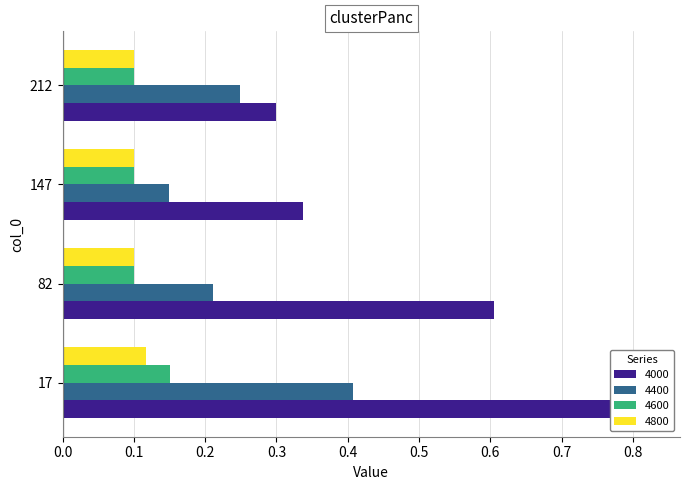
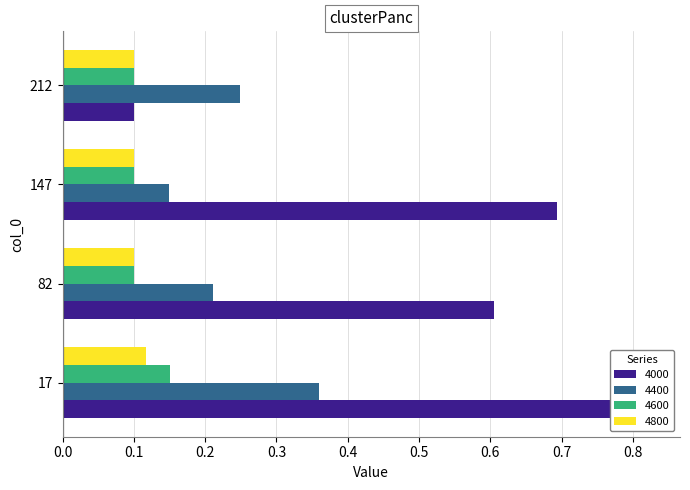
  {
    "4000": {
-     "212": 0.3,
-     "147": 0.34,
+     "212": 0.1,
+     "147": 0.69,
      "82": 0.60
    },
    "4400": {
      "212": 0.25,
      "147": 0.15,
      "82": 0.21,
-     "17": 0.41
+     "17": 0.36
    },
    "4600": {
      "212": 0.10,
      "147": 0.10,
      "82": 0.10,
      "17": 0.15
    },
    "4800": {
      "212": 0.10,
      "147": 0.10,
      "82": 0.10,
      "17": 0.12
    }
  }
